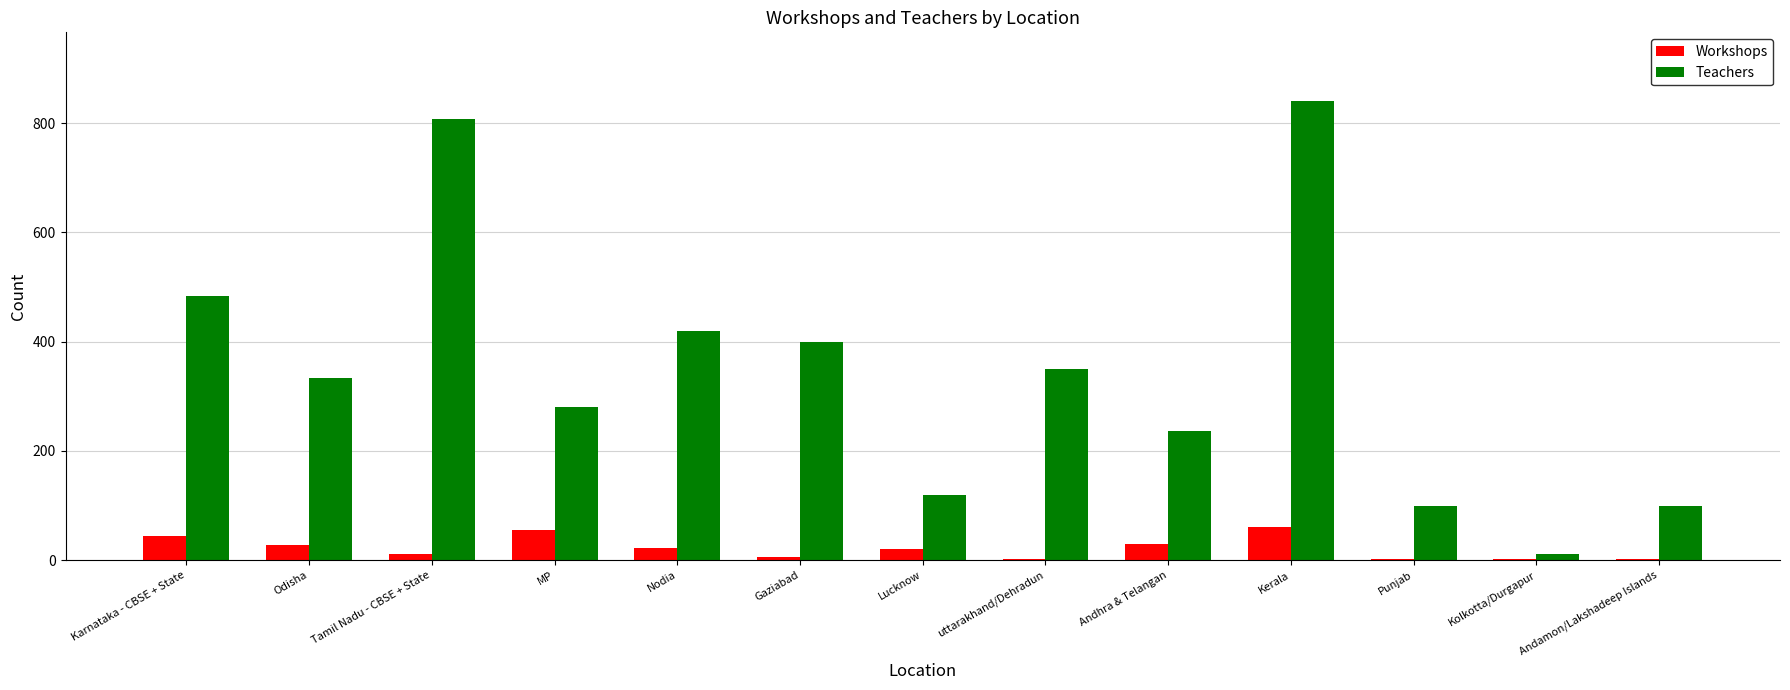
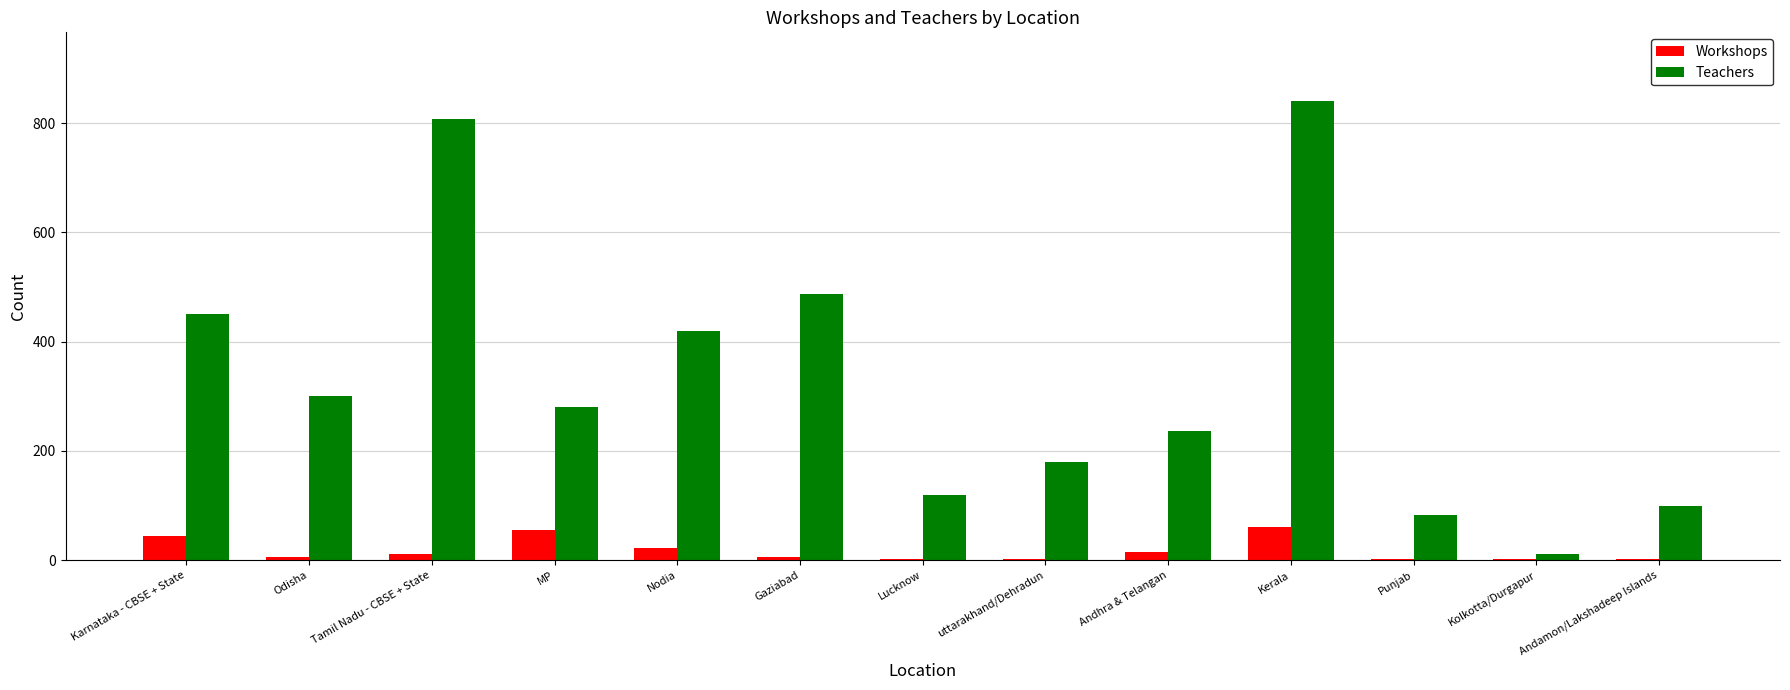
  {
    "Workshops": {
      "Karnataka - CBSE + State": 50,
-     "Odisha": 30,
+     "Odisha": 10,
      "Tamil Nadu - CBSE + State": 10,
      "MP": 60,
      "Nodia": 20,
      "Gaziabad": 10,
-     "Lucknow": 20,
-     "Andhra & Telangan": 30,
+     "Lucknow": 0,
+     "Andhra & Telangan": 20,
      "Kerala": 60
    },
    "Teachers": {
-     "Karnataka - CBSE + State": 480,
-     "Odisha": 330,
+     "Karnataka - CBSE + State": 450,
+     "Odisha": 300,
      "Tamil Nadu - CBSE + State": 810,
      "MP": 280,
      "Nodia": 420,
-     "Gaziabad": 400,
+     "Gaziabad": 490,
      "Lucknow": 120,
-     "uttarakhand/Dehradun": 350,
+     "uttarakhand/Dehradun": 180,
      "Andhra & Telangan": 240,
      "Kerala": 840,
-     "Punjab": 100,
+     "Punjab": 80,
      "Kolkotta/Durgapur": 10,
      "Andamon/Lakshadeep Islands": 100
    }
  }
